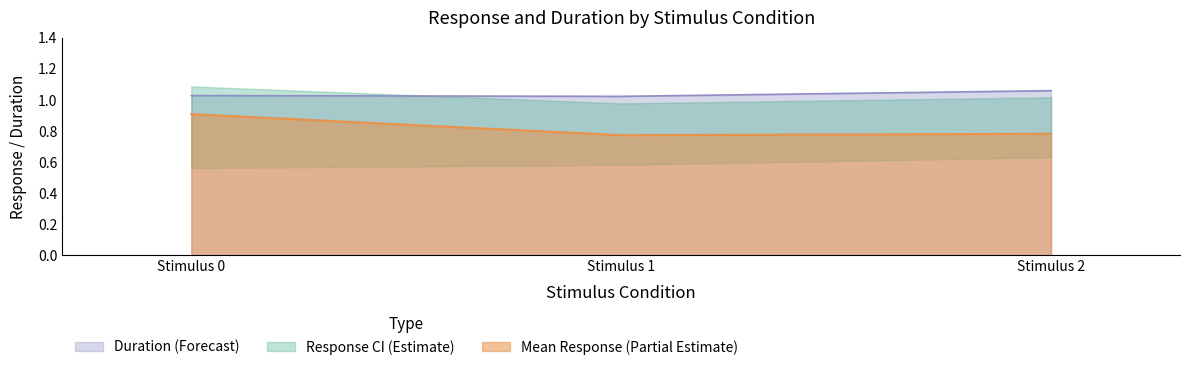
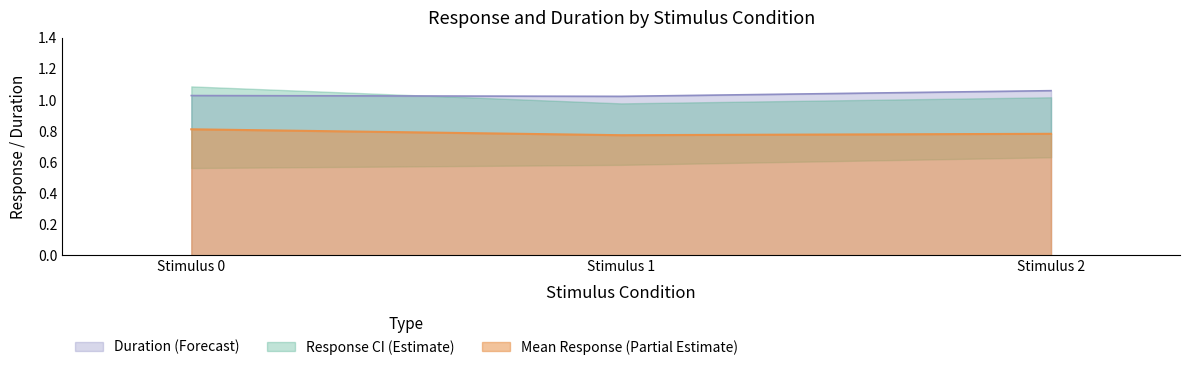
  {
    "Mean Response (Partial Estimate)": {
-     "Stimulus 0": 0.91,
+     "Stimulus 0": 0.81,
      "Stimulus 1": 0.77,
      "Stimulus 2": 0.78
    }
  }
